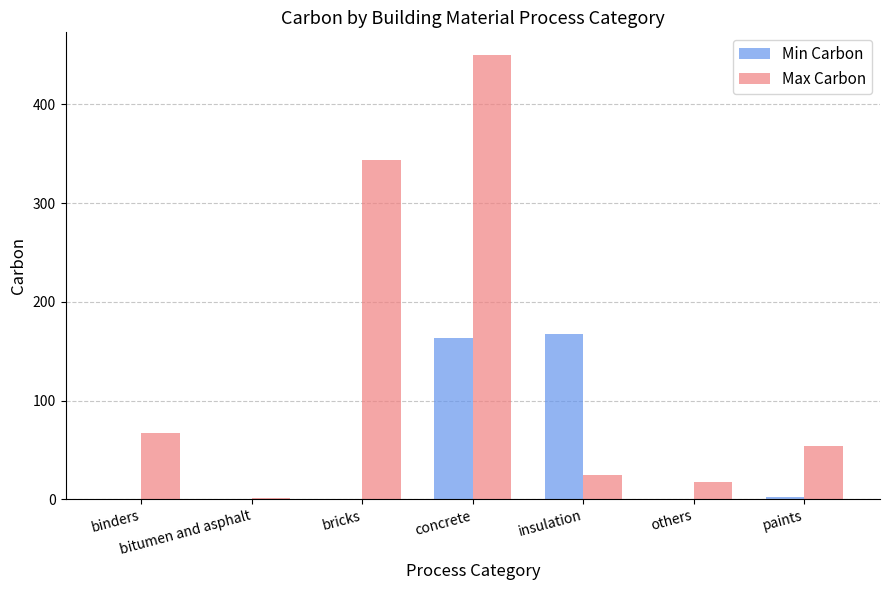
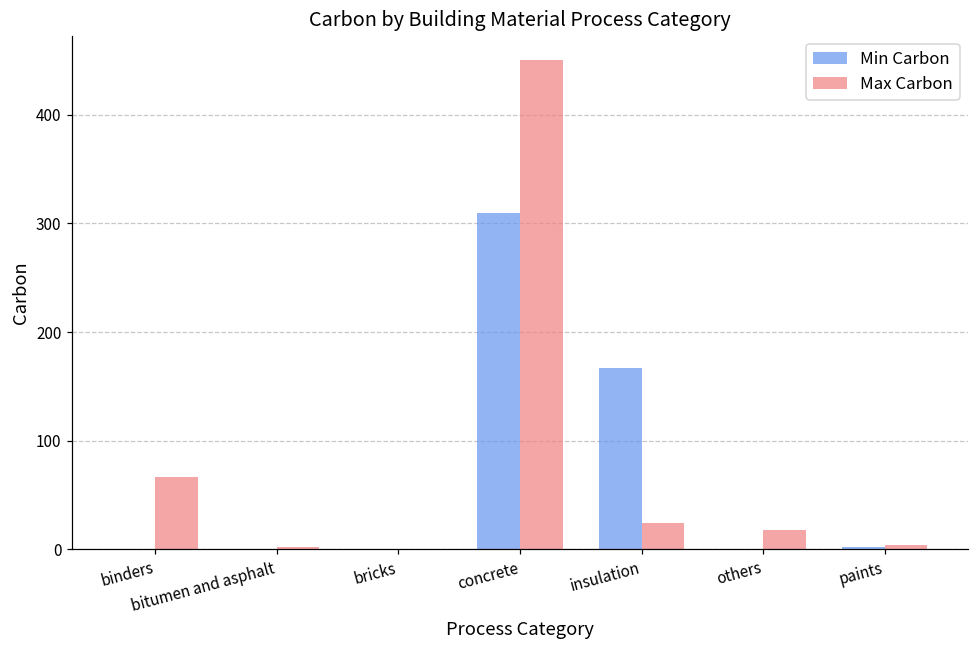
  {
    "Min Carbon": {
-     "concrete": 160,
+     "concrete": 310,
      "insulation": 170
    },
    "Max Carbon": {
      "binders": 70,
-     "bricks": 340,
+     "bricks": 0,
      "concrete": 450,
      "insulation": 20,
      "others": 20,
-     "paints": 50
+     "paints": 0
    }
  }
